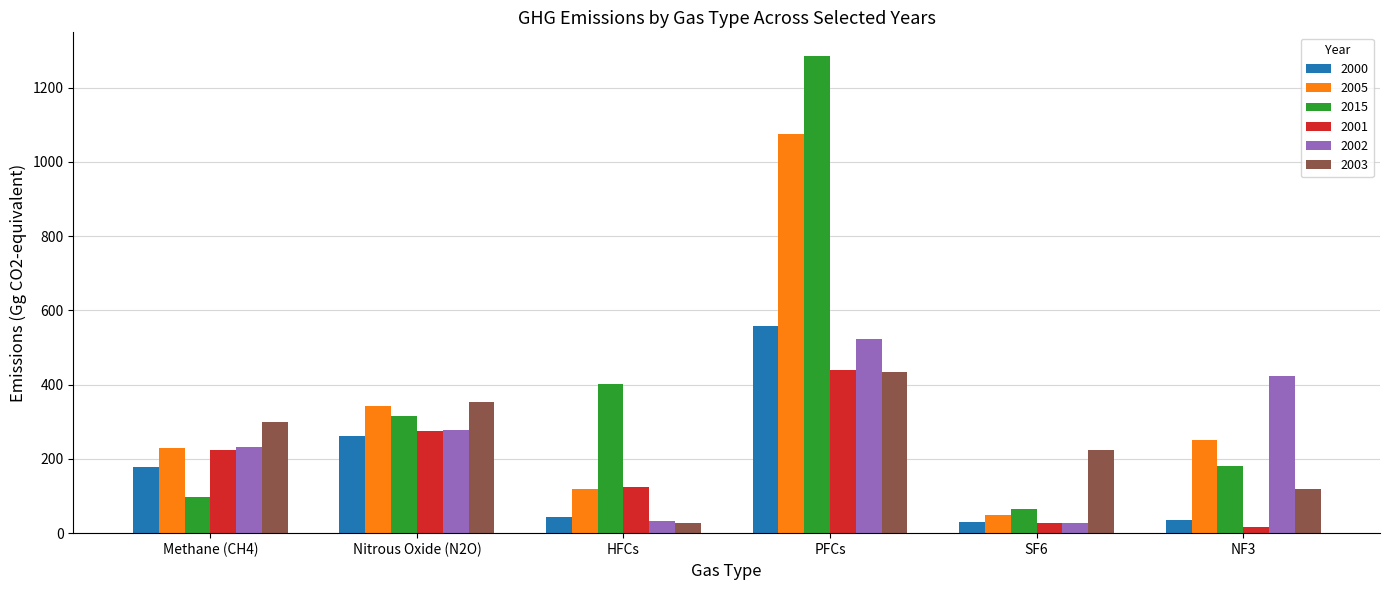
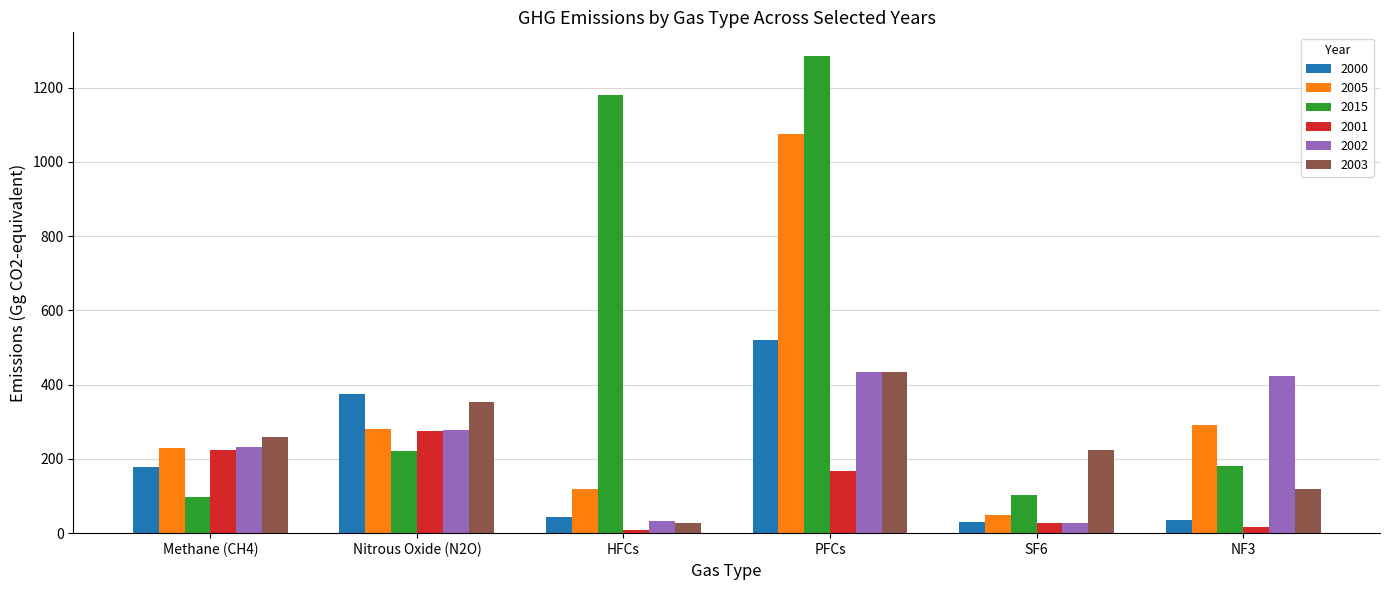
  {
    "2000": {
      "Methane (CH4)": 180,
-     "Nitrous Oxide (N2O)": 260,
+     "Nitrous Oxide (N2O)": 380,
      "HFCs": 40,
-     "PFCs": 560,
+     "PFCs": 520,
      "SF6": 30,
      "NF3": 40
    },
    "2005": {
      "Methane (CH4)": 230,
-     "Nitrous Oxide (N2O)": 340,
+     "Nitrous Oxide (N2O)": 280,
      "HFCs": 120,
      "PFCs": 1080,
      "SF6": 50,
-     "NF3": 250
+     "NF3": 290
    },
    "2015": {
      "Methane (CH4)": 100,
-     "Nitrous Oxide (N2O)": 320,
-     "HFCs": 400,
+     "Nitrous Oxide (N2O)": 220,
+     "HFCs": 1180,
      "PFCs": 1280,
-     "SF6": 70,
+     "SF6": 100,
      "NF3": 180
    },
    "2001": {
      "Methane (CH4)": 230,
      "Nitrous Oxide (N2O)": 270,
-     "HFCs": 120,
-     "PFCs": 440,
+     "HFCs": 10,
+     "PFCs": 170,
      "SF6": 30,
      "NF3": 20
    },
    "2002": {
      "Methane (CH4)": 230,
      "Nitrous Oxide (N2O)": 280,
      "HFCs": 30,
-     "PFCs": 520,
+     "PFCs": 430,
      "SF6": 30,
      "NF3": 420
    },
    "2003": {
-     "Methane (CH4)": 300,
+     "Methane (CH4)": 260,
      "Nitrous Oxide (N2O)": 350,
      "HFCs": 30,
      "PFCs": 440,
      "SF6": 220,
      "NF3": 120
    }
  }
